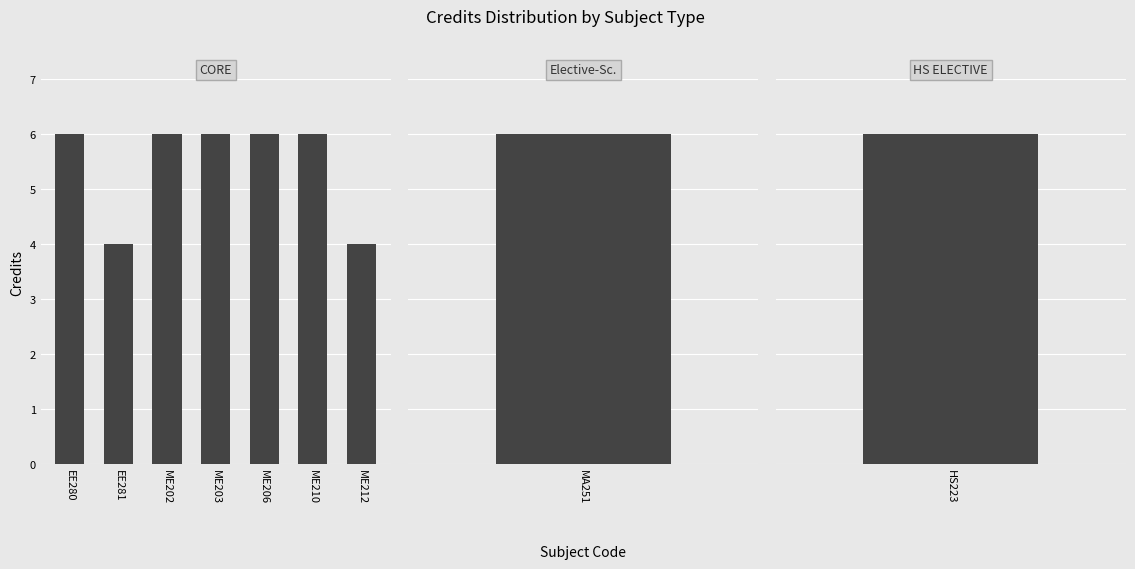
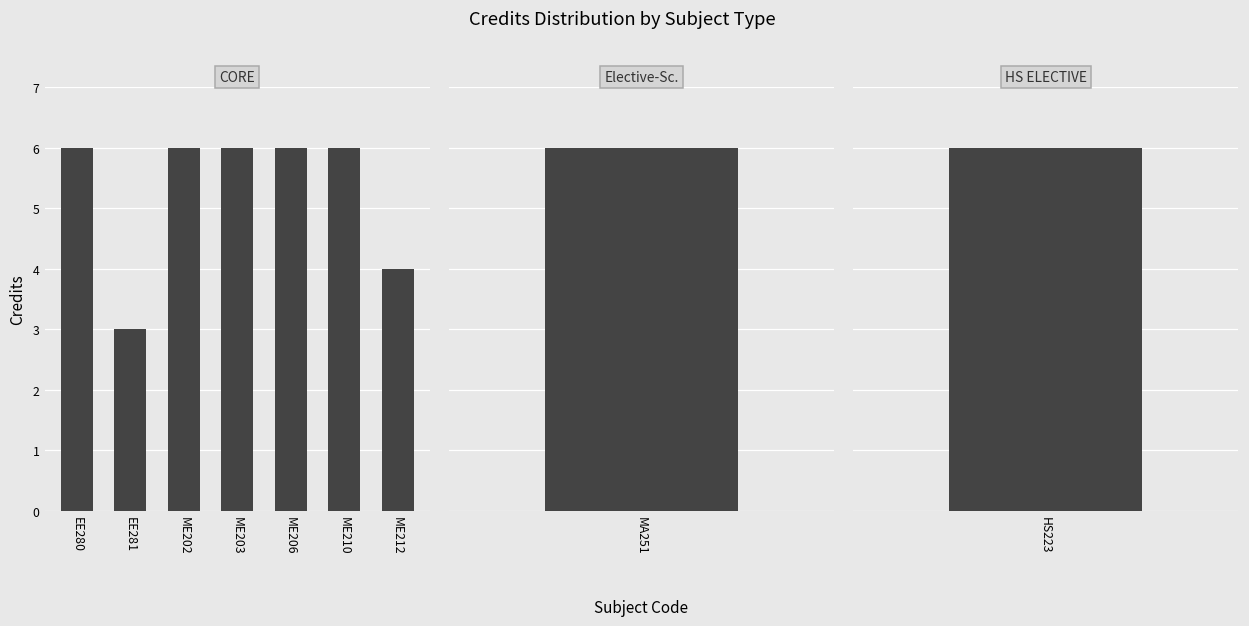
  {
    "CORE": {
      "EE280": 6,
-     "EE281": 4,
+     "EE281": 3,
      "ME202": 6,
      "ME203": 6,
      "ME206": 6,
      "ME210": 6,
      "ME212": 4
    }
  }
